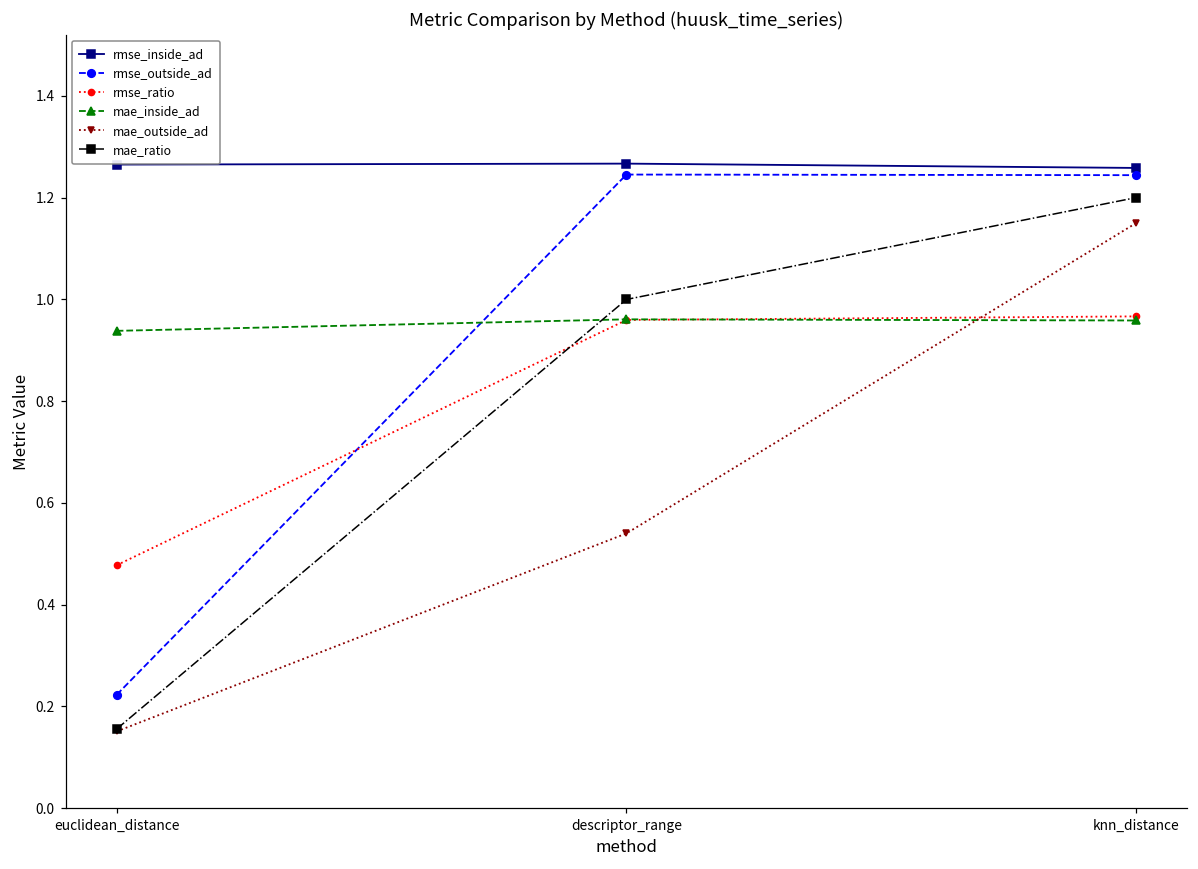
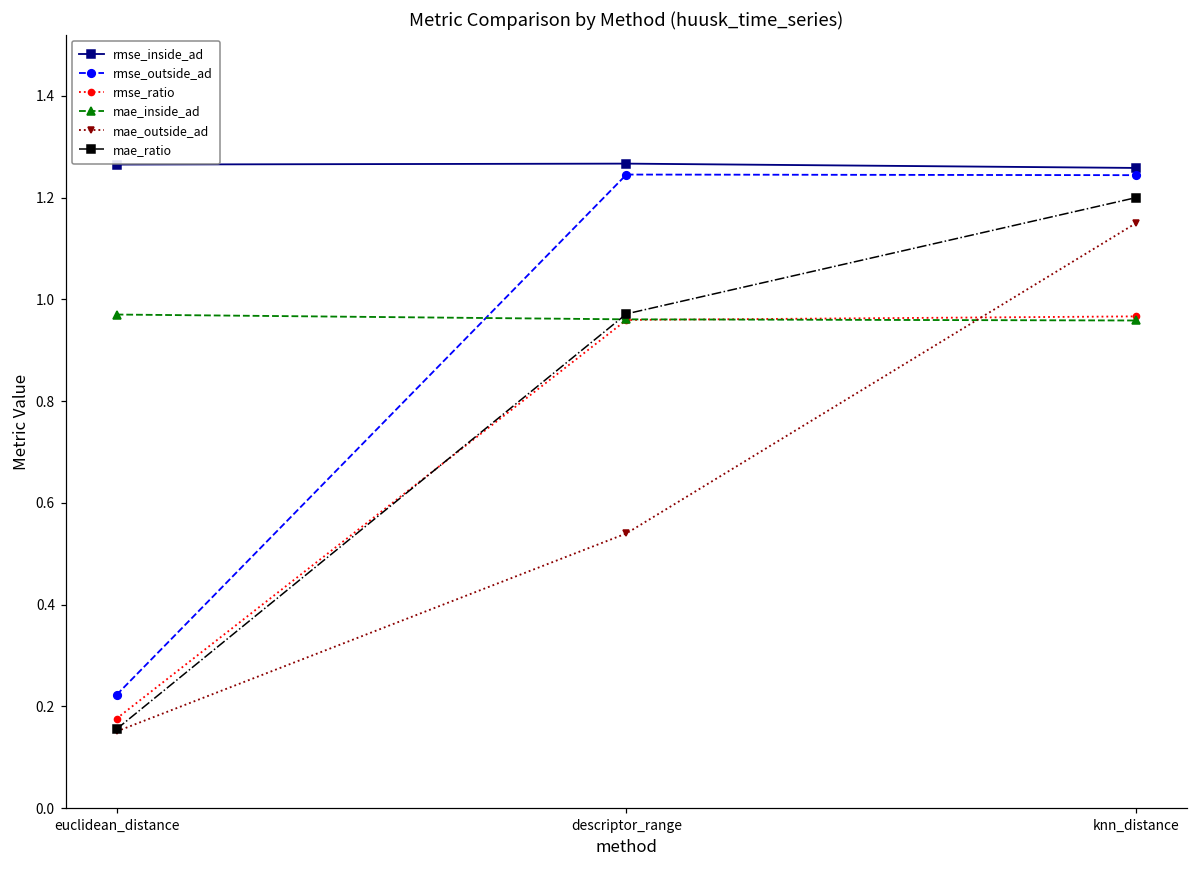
  {
    "rmse_inside_ad": {
      "euclidean_distance": 1.26,
      "descriptor_range": 1.27,
      "knn_distance": 1.26
    },
    "rmse_outside_ad": {
      "euclidean_distance": 0.22,
      "descriptor_range": 1.25,
      "knn_distance": 1.24
    },
    "rmse_ratio": {
-     "euclidean_distance": 0.48,
+     "euclidean_distance": 0.18,
      "knn_distance": 0.97
    },
    "mae_inside_ad": {
-     "euclidean_distance": 0.94,
+     "euclidean_distance": 0.97,
      "knn_distance": 0.96
    },
    "mae_outside_ad": {
      "descriptor_range": 0.54,
      "knn_distance": 1.15
    },
    "mae_ratio": {
-     "descriptor_range": 1.00,
+     "descriptor_range": 0.97,
      "knn_distance": 1.20
    }
  }
